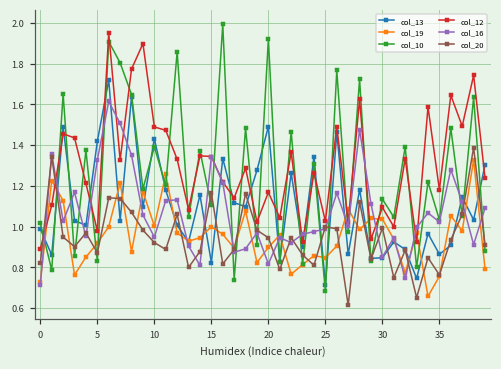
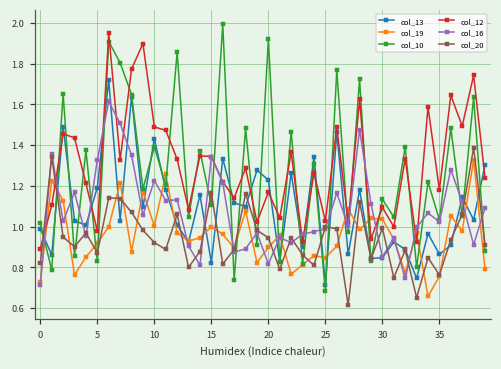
  {
    "col_13": {
      "0": 0.99,
-     "5": 1.42,
+     "5": 1.19,
      "10": 1.43,
      "15": 0.82,
-     "20": 1.49,
+     "20": 1.23,
      "25": 0.72,
      "35": 0.86
    },
    "col_19": {
      "0": 0.73,
      "5": 0.92,
      "10": 1.00,
      "15": 1.00,
      "20": 0.90,
      "25": 0.85,
      "30": 1.04
    },
    "col_10": {
      "0": 1.02,
      "5": 0.83,
      "10": 1.39,
      "15": 1.10,
      "20": 1.92,
      "25": 0.68,
      "30": 1.14
    },
    "col_12": {
      "0": 0.89,
      "5": 0.98,
      "10": 1.49,
      "20": 1.17,
      "25": 1.03,
      "30": 1.09,
      "35": 1.18
    },
    "col_16": {
      "0": 0.71,
      "5": 1.33,
-     "10": 0.95,
+     "10": 1.23,
      "20": 0.82
    },
    "col_20": {
      "0": 0.82,
      "5": 0.87,
      "10": 0.92,
      "15": 1.17,
      "20": 0.95,
      "30": 0.99
    }
  }
